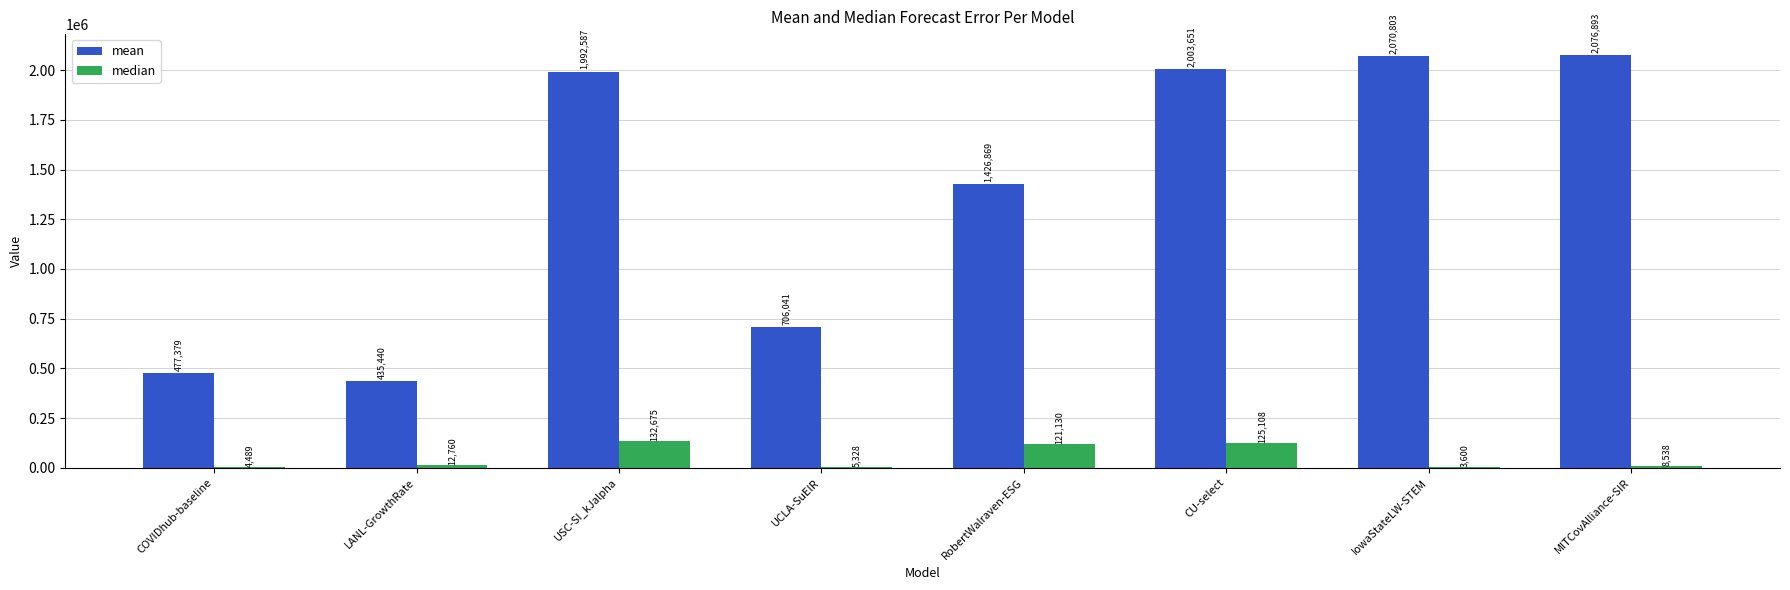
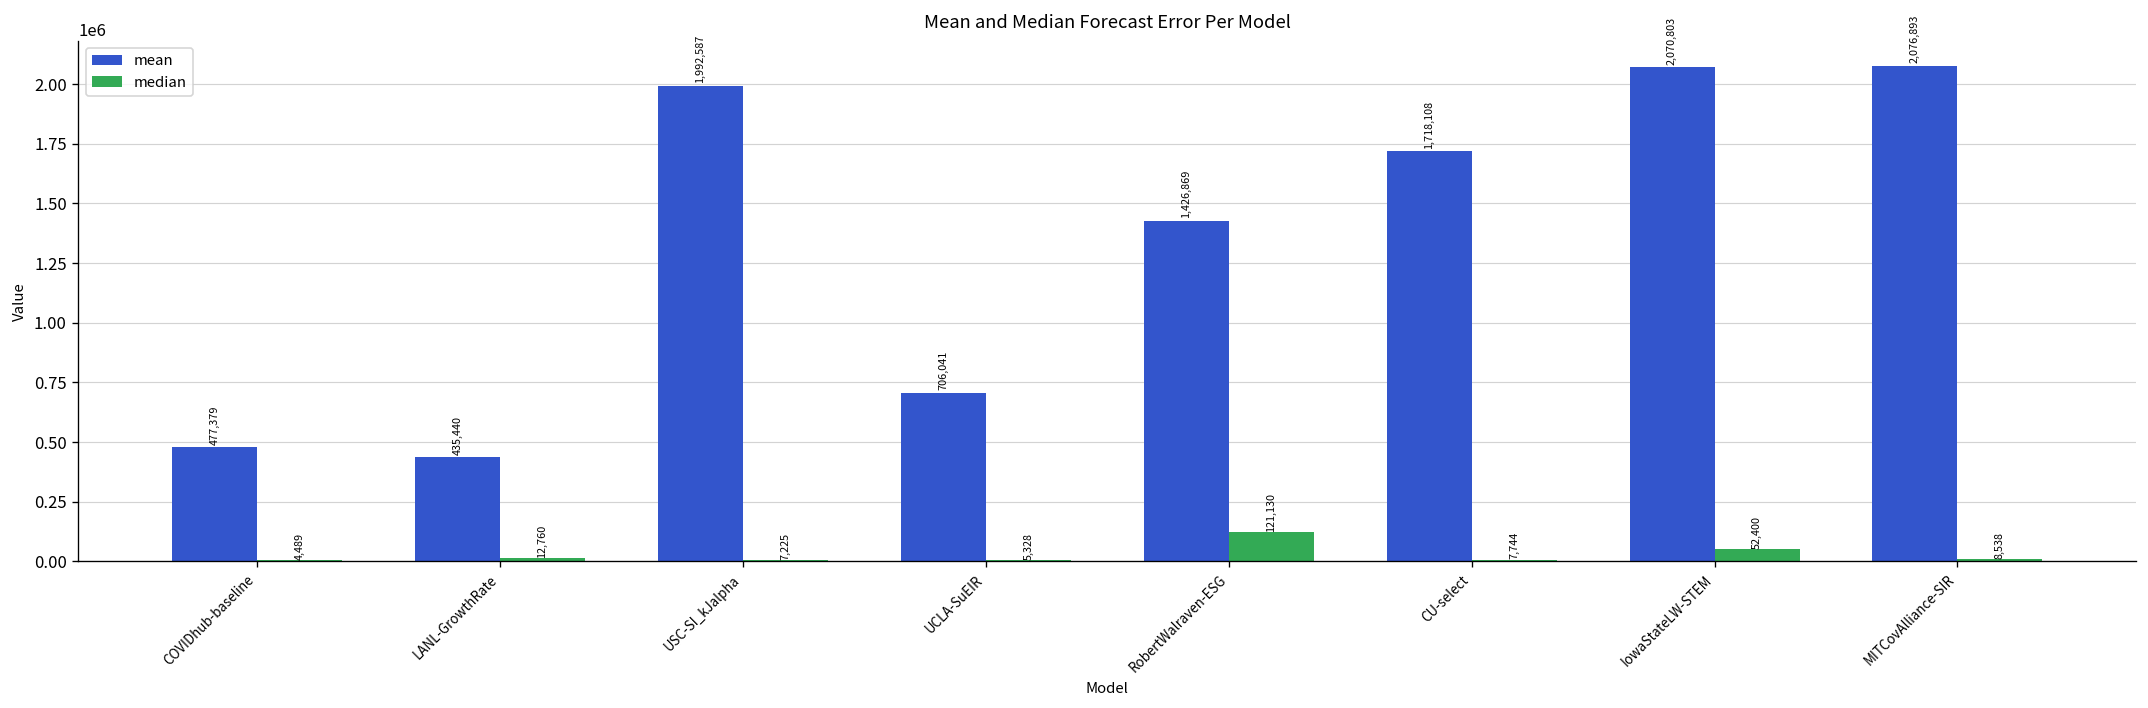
  {
    "mean": {
      "COVIDhub-baseline": "477,379",
      "LANL-GrowthRate": "435,440",
      "USC-SI_kJalpha": "1,992,587",
      "UCLA-SuEIR": "706,041",
      "RobertWalraven-ESG": "1,426,869",
-     "CU-select": "2,003,651",
+     "CU-select": "1,718,108",
      "IowaStateLW-STEM": "2,070,803",
      "MITCovAlliance-SIR": "2,076,893"
    },
    "median": {
      "COVIDhub-baseline": "4,489",
      "LANL-GrowthRate": "12,760",
-     "USC-SI_kJalpha": "132,675",
+     "USC-SI_kJalpha": "7,225",
      "UCLA-SuEIR": "5,328",
      "RobertWalraven-ESG": "121,130",
-     "CU-select": "125,108",
-     "IowaStateLW-STEM": "3,600",
+     "CU-select": "7,744",
+     "IowaStateLW-STEM": "52,400",
      "MITCovAlliance-SIR": "8,538"
    }
  }
